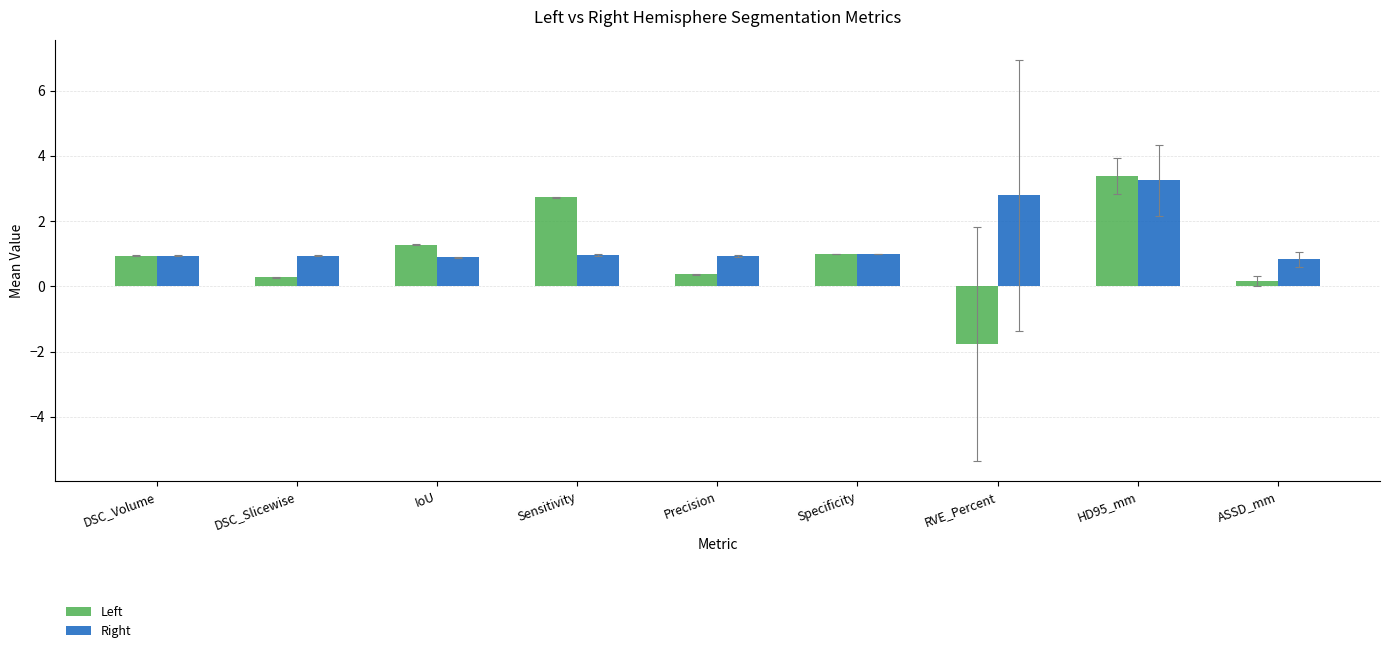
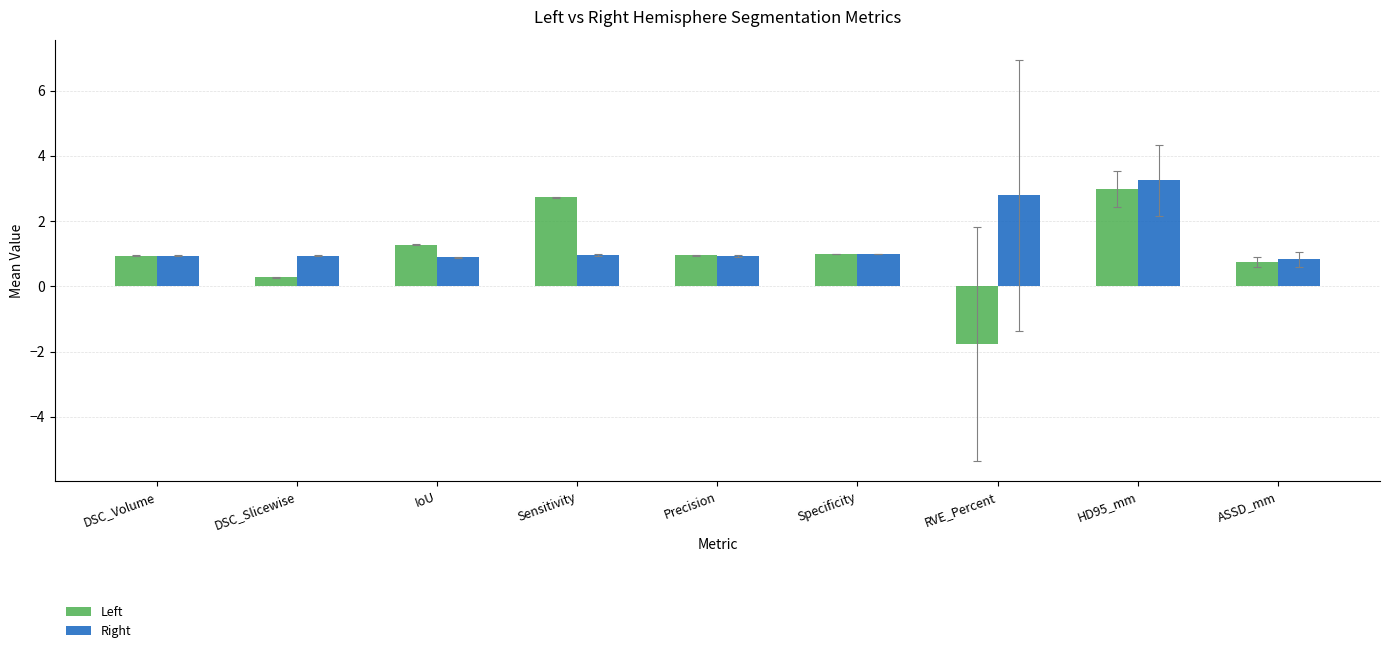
  {
    "Left": {
      "DSC_Volume": 0.9,
      "DSC_Slicewise": 0.3,
      "IoU": 1.3,
      "Sensitivity": 2.7,
-     "Precision": 0.4,
+     "Precision": 1.0,
      "Specificity": 1.0,
      "RVE_Percent": -1.8,
-     "HD95_mm": 3.4,
-     "ASSD_mm": 0.2
+     "HD95_mm": 3.0,
+     "ASSD_mm": 0.8
    }
  }
